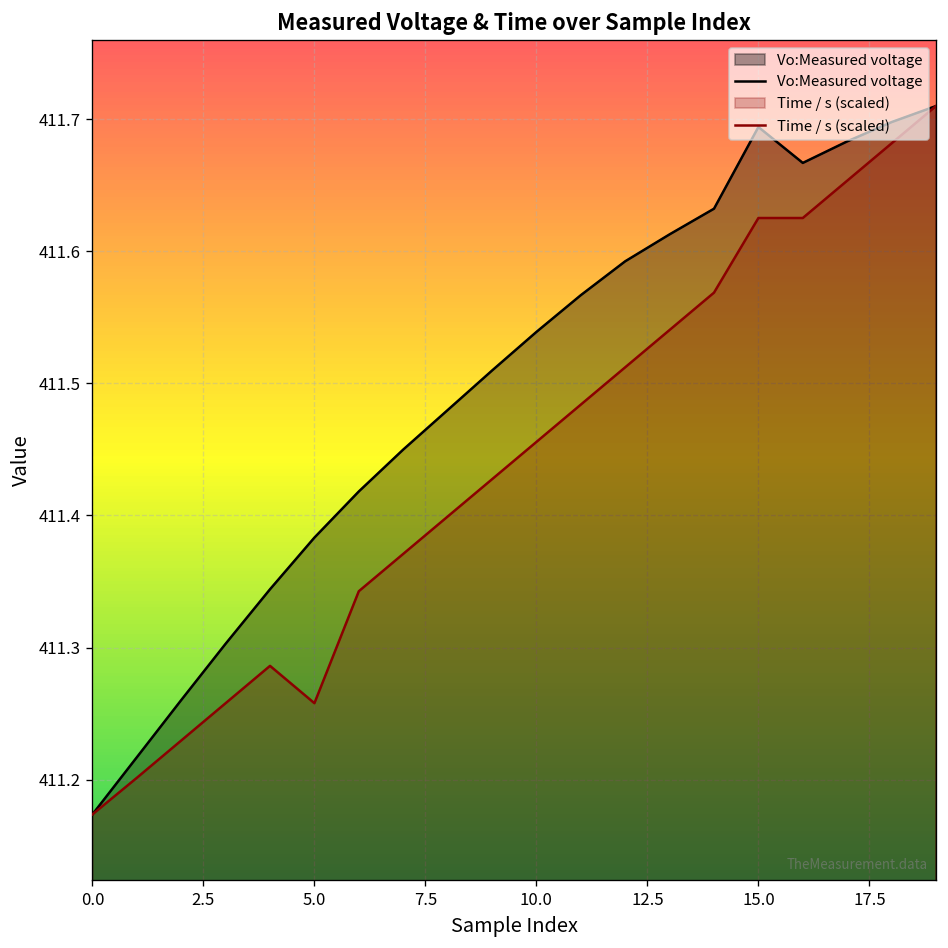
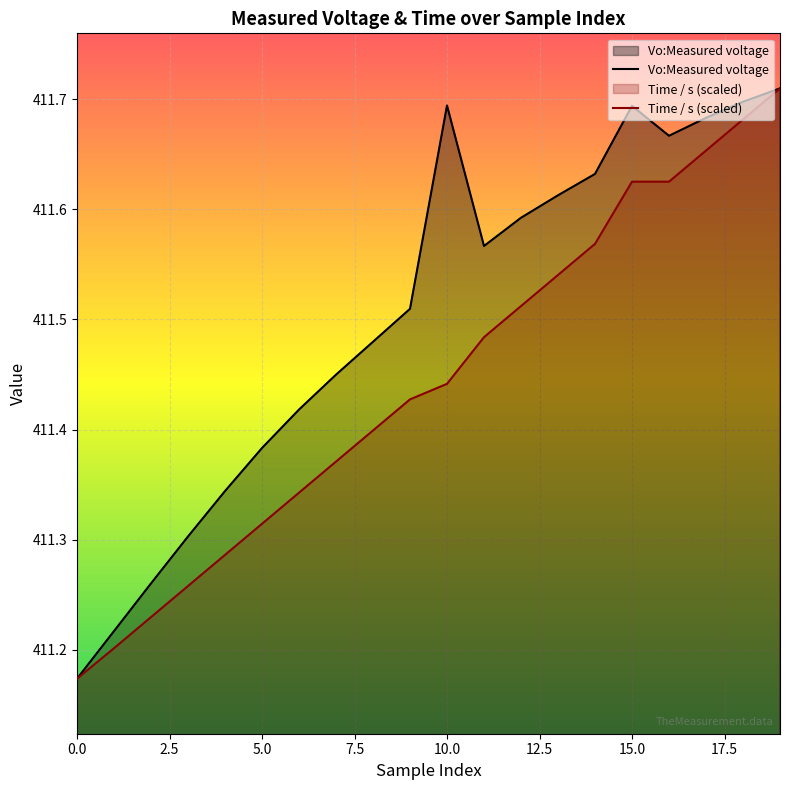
  {
    "Vo:Measured voltage": {
      "5.0": 411.383,
-     "10.0": 411.539
+     "10.0": 411.694
    },
    "Time / s (scaled)": {
-     "5.0": 411.258,
-     "10.0": 411.456,
+     "5.0": 411.314,
+     "10.0": 411.442,
      "15.0": 411.625
    }
  }
